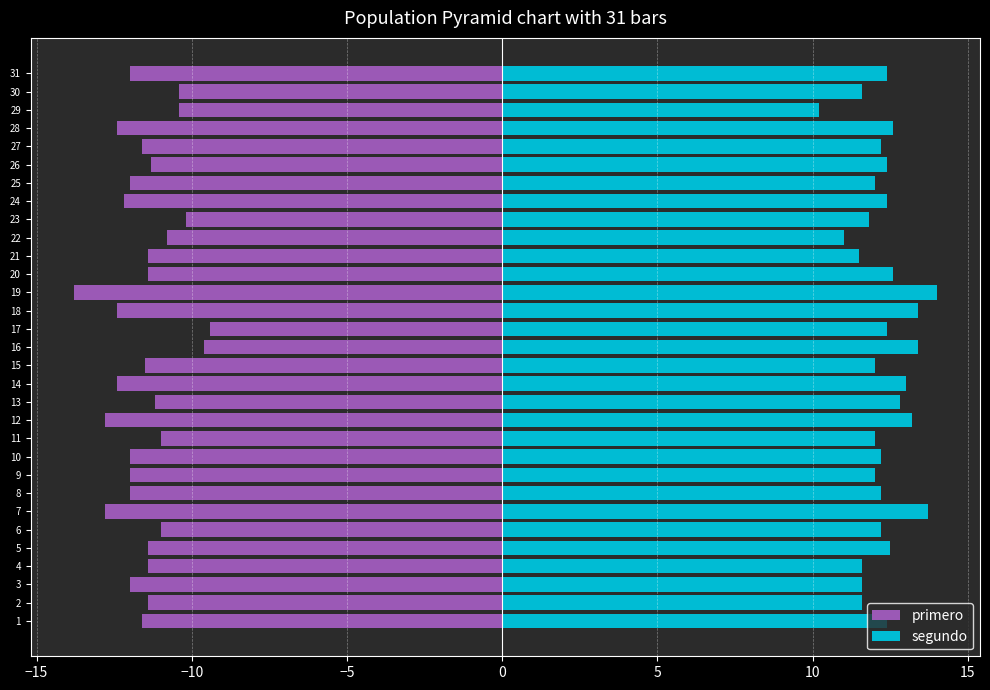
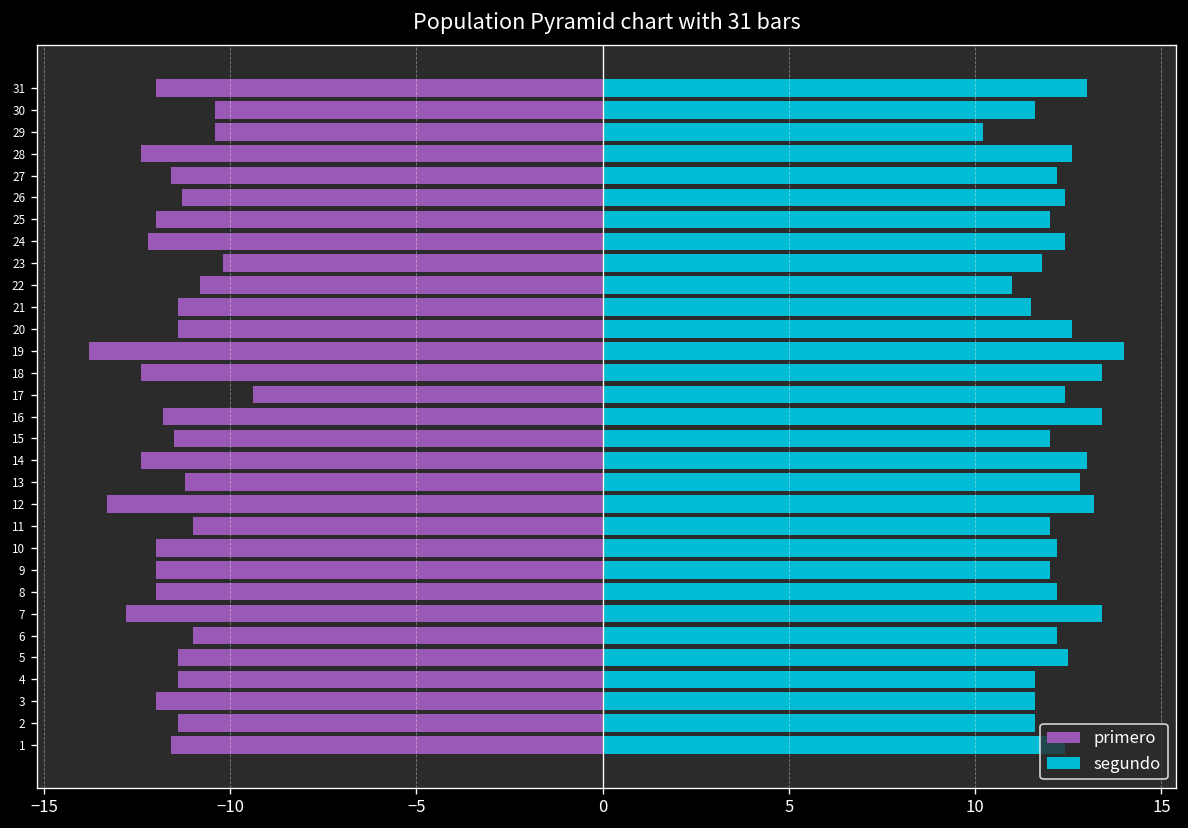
  {
    "primero": {
      "31": -12.0,
      "30": -10.4,
      "29": -10.4,
      "28": -12.4,
      "27": -11.6,
      "26": -11.3,
      "25": -12.0,
      "24": -12.2,
      "23": -10.2,
      "22": -10.8,
      "21": -11.4,
      "20": -11.4,
      "19": -13.8,
      "18": -12.4,
      "17": -9.4,
-     "16": -9.6,
+     "16": -11.8,
      "15": -11.5,
      "14": -12.4,
      "13": -11.2,
-     "12": -12.8,
+     "12": -13.3,
      "11": -11.0,
      "10": -12.0,
      "9": -12.0,
      "8": -12.0,
      "7": -12.8,
      "6": -11.0,
      "5": -11.4,
      "4": -11.4,
      "3": -12.0,
      "2": -11.4,
      "1": -11.6
    },
    "segundo": {
-     "31": 12.4,
+     "31": 13.0,
      "30": 11.6,
      "29": 10.2,
      "28": 12.6,
      "27": 12.2,
      "26": 12.4,
      "25": 12.0,
      "24": 12.4,
      "23": 11.8,
      "22": 11.0,
      "21": 11.5,
      "20": 12.6,
      "19": 14.0,
      "18": 13.4,
      "17": 12.4,
      "16": 13.4,
      "15": 12.0,
      "14": 13.0,
      "13": 12.8,
      "12": 13.2,
      "11": 12.0,
      "10": 12.2,
      "9": 12.0,
      "8": 12.2,
-     "7": 13.7,
+     "7": 13.4,
      "6": 12.2,
      "5": 12.5,
      "4": 11.6,
      "3": 11.6,
      "2": 11.6
    }
  }
